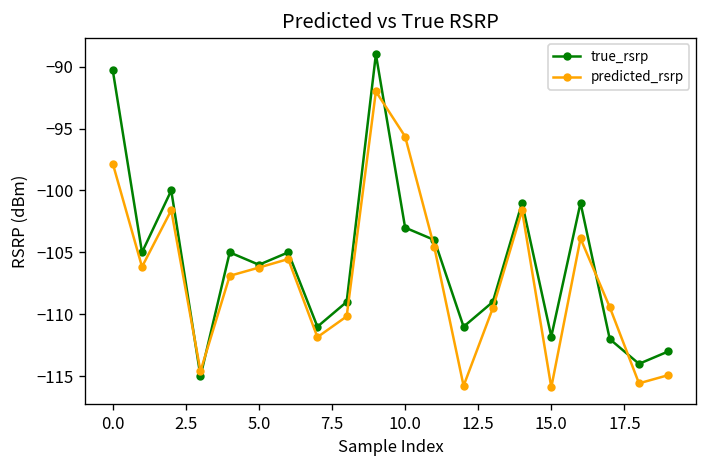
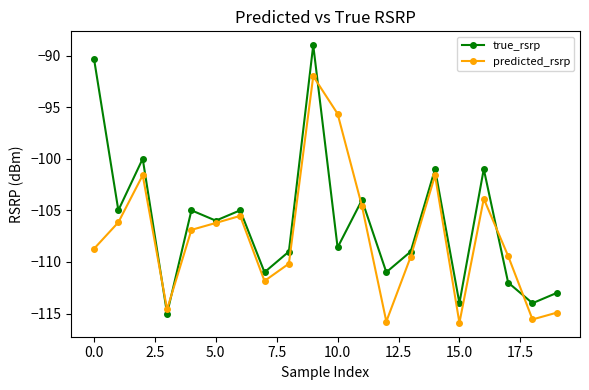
  {
    "true_rsrp": {
      "0.0": -90.3,
-     "10.0": -103.0,
-     "15.0": -111.8
+     "10.0": -108.6,
+     "15.0": -114.0
    },
    "predicted_rsrp": {
-     "0.0": -97.8,
+     "0.0": -108.7,
      "10.0": -95.6,
      "15.0": -115.9
    }
  }
